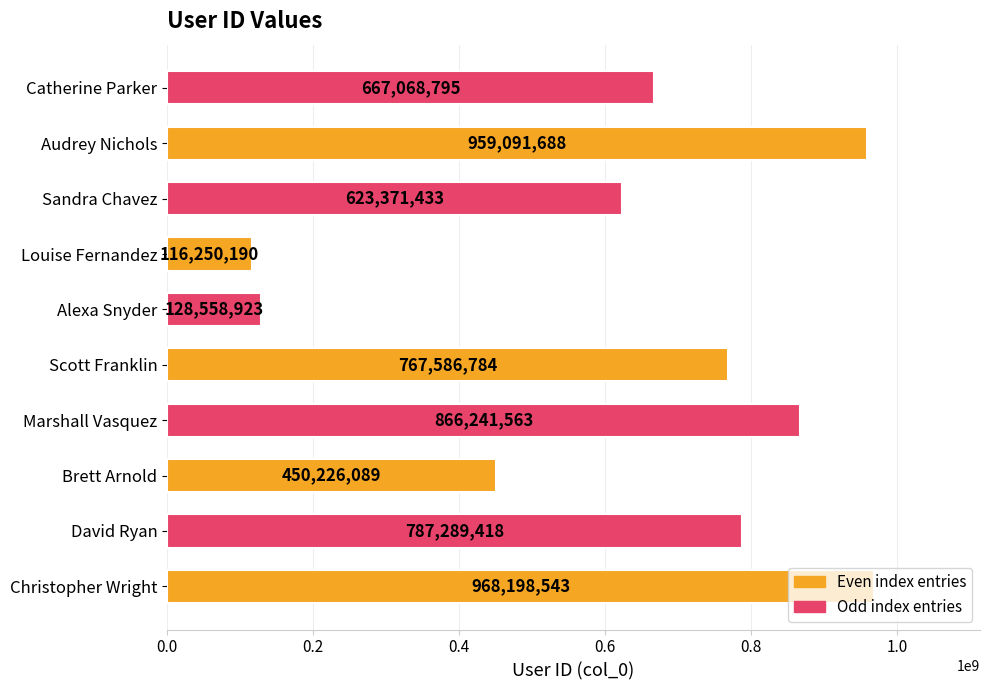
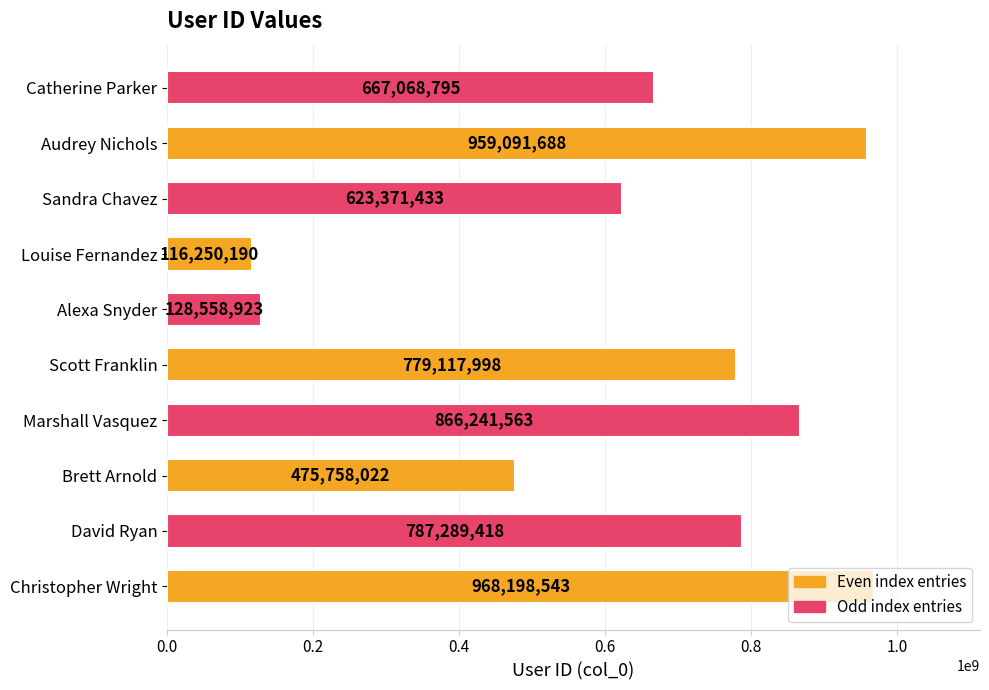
  {
    "Catherine Parker": "667,068,795",
    "Audrey Nichols": "959,091,688",
    "Sandra Chavez": "623,371,433",
    "Louise Fernandez": "116,250,190",
    "Alexa Snyder": "128,558,923",
-   "Scott Franklin": "767,586,784",
+   "Scott Franklin": "779,117,998",
    "Marshall Vasquez": "866,241,563",
-   "Brett Arnold": "450,226,089",
+   "Brett Arnold": "475,758,022",
    "David Ryan": "787,289,418"
  }
